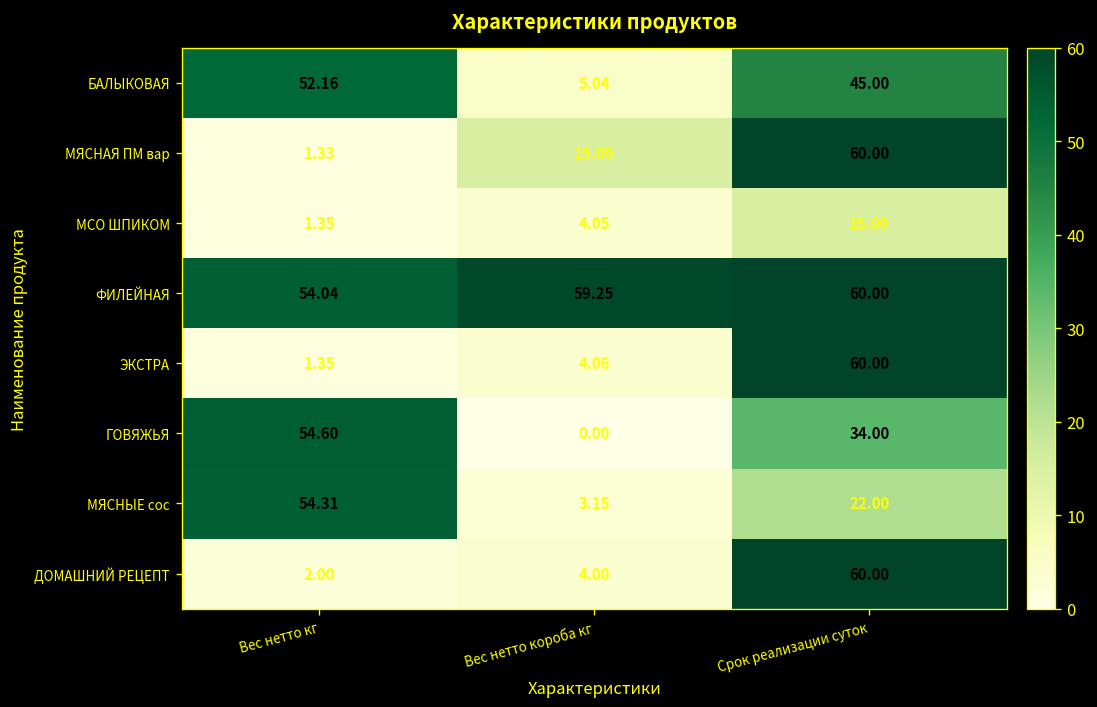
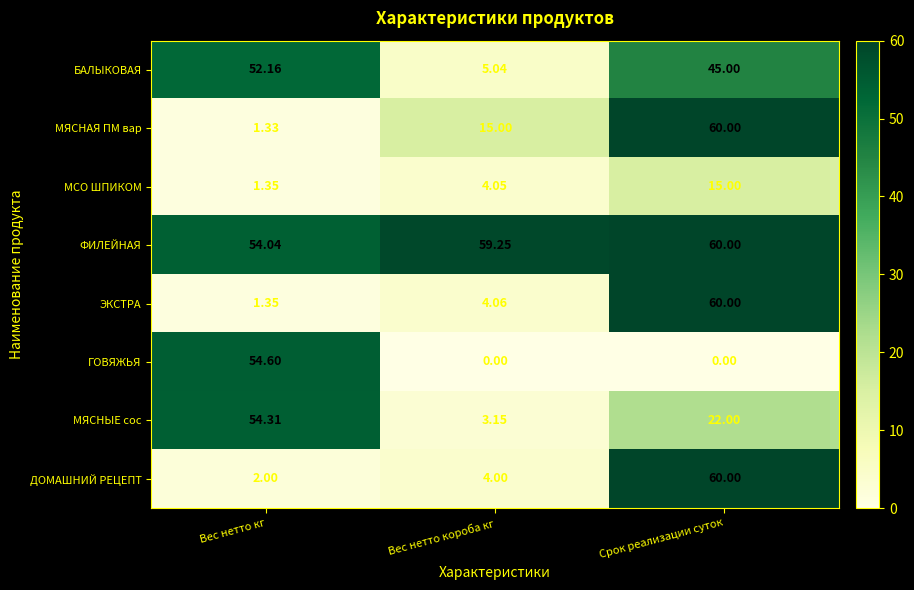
  {
    "БАЛЫКОВАЯ": {
      "Вес нетто кг": 52.16,
      "Вес нетто короба кг": 5.04,
      "Срок реализации суток": 45.00
    },
    "МЯСНАЯ ПМ вар": {
      "Вес нетто кг": 1.33,
      "Вес нетто короба кг": 15.00,
      "Срок реализации суток": 60.00
    },
    "МСО ШПИКОМ": {
      "Вес нетто кг": 1.35,
      "Вес нетто короба кг": 4.05,
      "Срок реализации суток": 15.00
    },
    "ФИЛЕЙНАЯ": {
      "Вес нетто кг": 54.04,
      "Вес нетто короба кг": 59.25,
      "Срок реализации суток": 60.00
    },
    "ЭКСТРА": {
      "Вес нетто кг": 1.35,
      "Вес нетто короба кг": 4.06,
      "Срок реализации суток": 60.00
    },
    "ГОВЯЖЬЯ": {
      "Вес нетто кг": 54.60,
      "Вес нетто короба кг": 0.00,
-     "Срок реализации суток": 34.00
+     "Срок реализации суток": 0.00
    },
    "МЯСНЫЕ сос": {
      "Вес нетто кг": 54.31,
      "Вес нетто короба кг": 3.15,
      "Срок реализации суток": 22.00
    },
    "ДОМАШНИЙ РЕЦЕПТ": {
      "Вес нетто кг": 2.00,
      "Вес нетто короба кг": 4.00,
      "Срок реализации суток": 60.00
    }
  }
